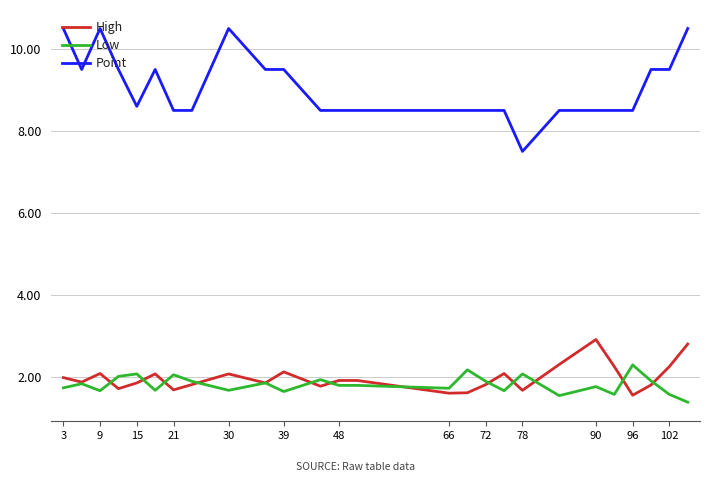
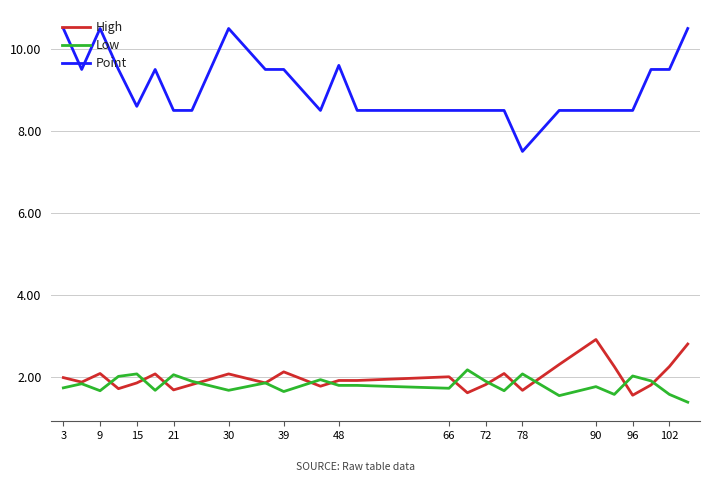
  {
    "High": {
      "3": 2.0,
      "9": 2.1,
      "15": 1.9,
      "21": 1.7,
      "30": 2.1,
      "39": 2.1,
      "48": 1.9,
-     "66": 1.6,
+     "66": 2.0,
      "72": 1.8,
      "78": 1.7,
      "90": 2.9,
      "96": 1.6,
      "102": 2.3
    },
    "Low": {
      "3": 1.7,
      "9": 1.7,
      "15": 2.1,
      "21": 2.1,
      "30": 1.7,
      "39": 1.6,
      "48": 1.8,
      "66": 1.7,
      "72": 1.9,
      "78": 2.1,
      "90": 1.8,
-     "96": 2.3,
+     "96": 2.0,
      "102": 1.6
    },
    "Point": {
      "3": 10.5,
      "9": 10.5,
      "15": 8.6,
      "21": 8.5,
      "30": 10.5,
      "39": 9.5,
-     "48": 8.5,
+     "48": 9.6,
      "66": 8.5,
      "72": 8.5,
      "78": 7.5,
      "90": 8.5,
      "96": 8.5,
      "102": 9.5
    }
  }
